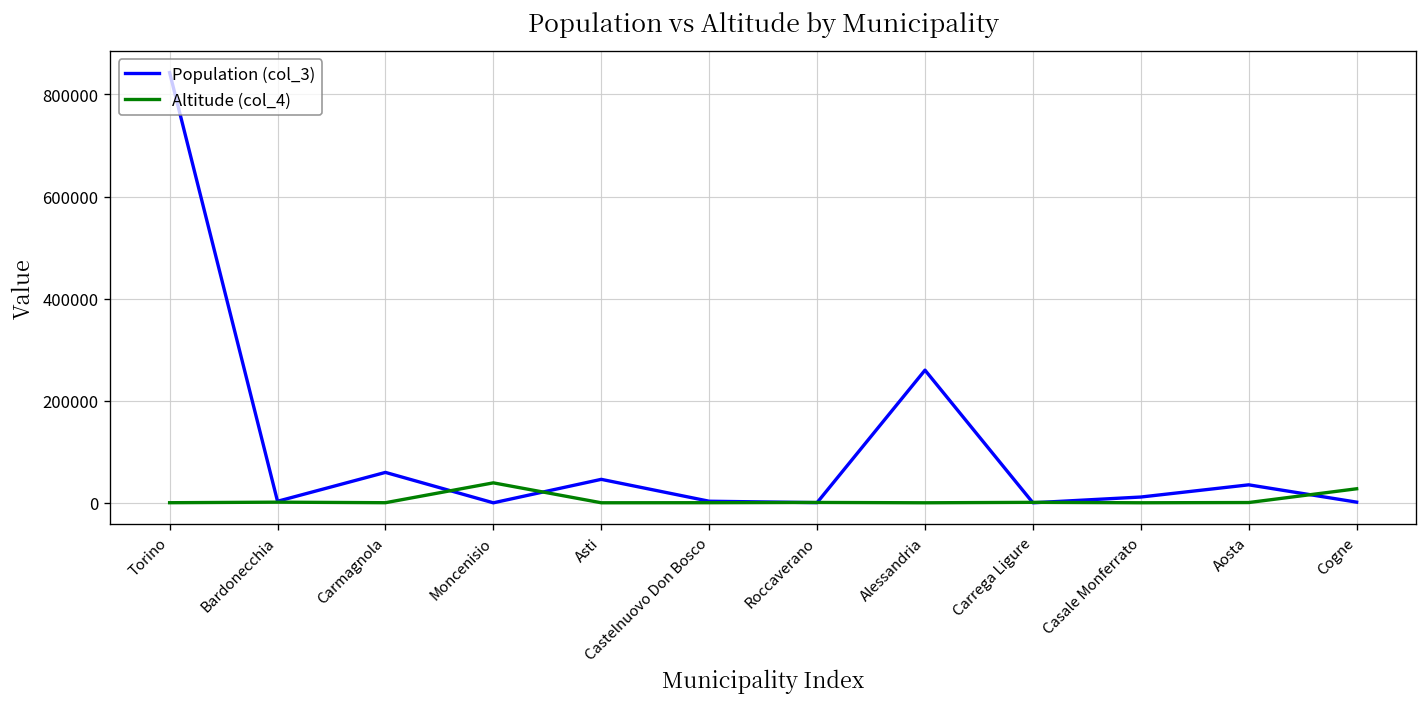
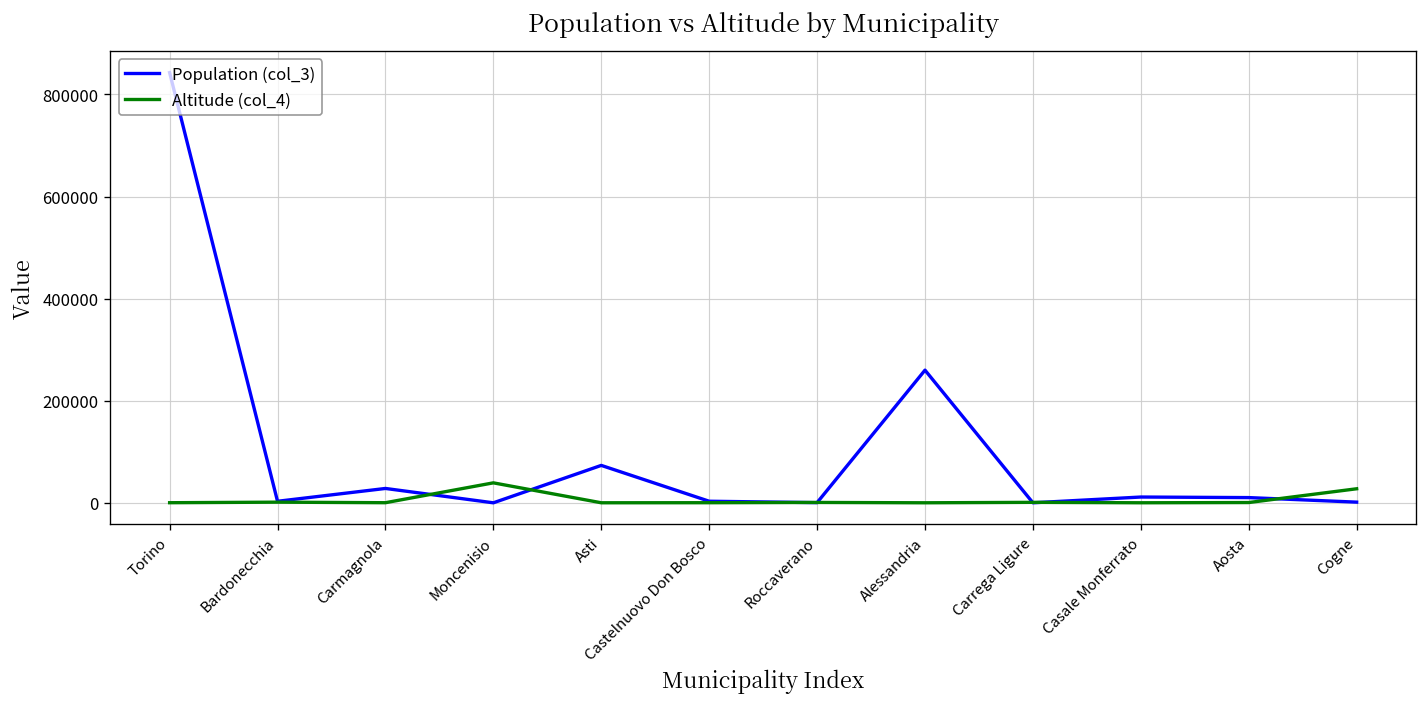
  {
    "Population (col_3)": {
-     "Carmagnola": 60000,
+     "Carmagnola": 30000,
      "Moncenisio": 0,
-     "Asti": 50000,
+     "Asti": 70000,
      "Alessandria": 260000,
      "Casale Monferrato": 10000,
-     "Aosta": 40000,
+     "Aosta": 10000,
      "Cogne": 0
    },
    "Altitude (col_4)": {
      "Torino": 0,
      "Carmagnola": 0,
      "Moncenisio": 40000,
      "Asti": 0,
      "Alessandria": 0,
      "Casale Monferrato": 0,
      "Aosta": 0,
      "Cogne": 30000
    }
  }
